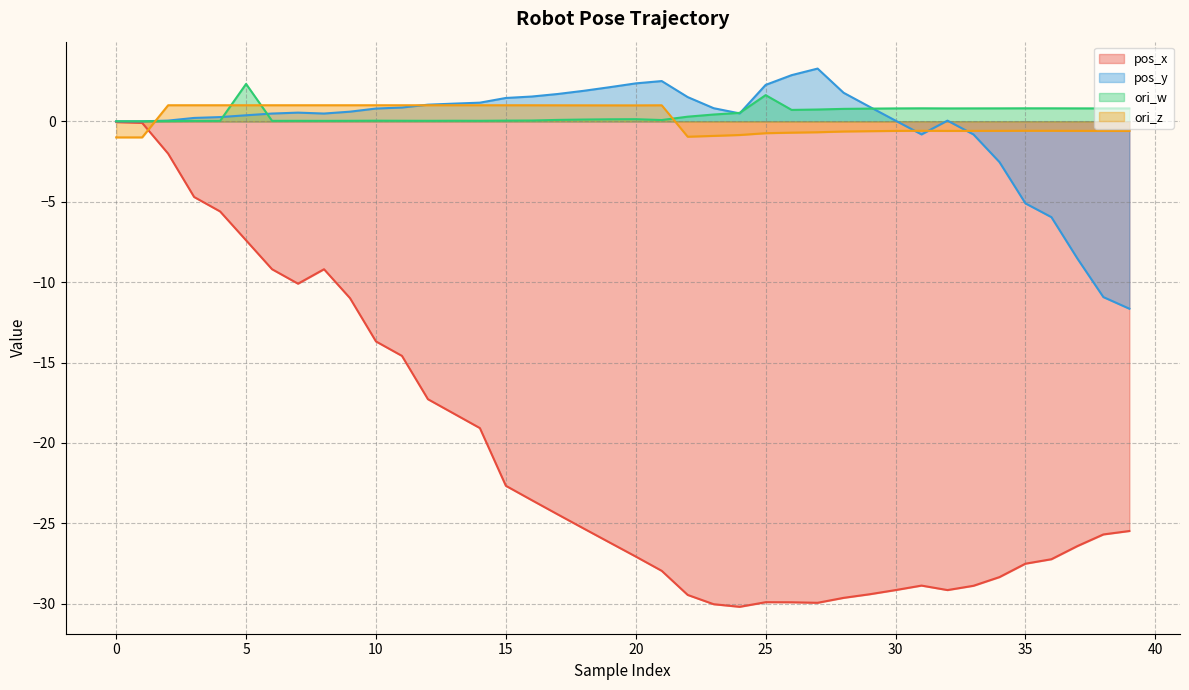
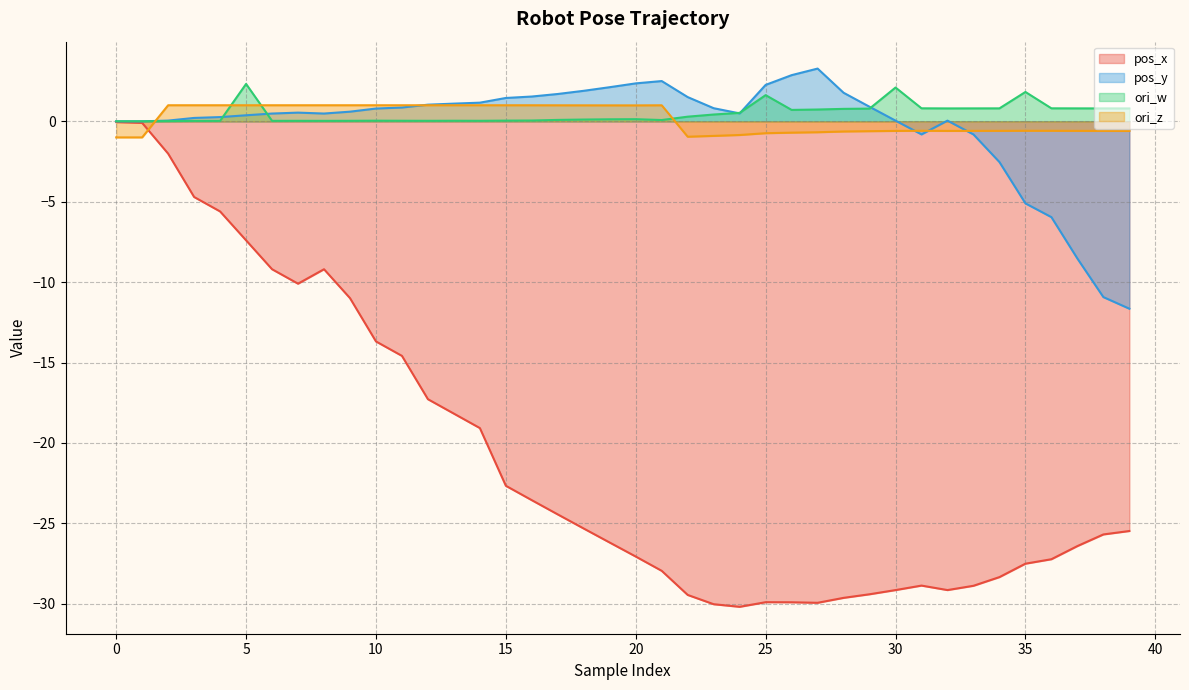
  {
    "ori_w": {
      "5": 2.3,
      "25": 1.6,
-     "30": 0.8,
-     "35": 0.8
+     "30": 2.1,
+     "35": 1.8
    }
  }
